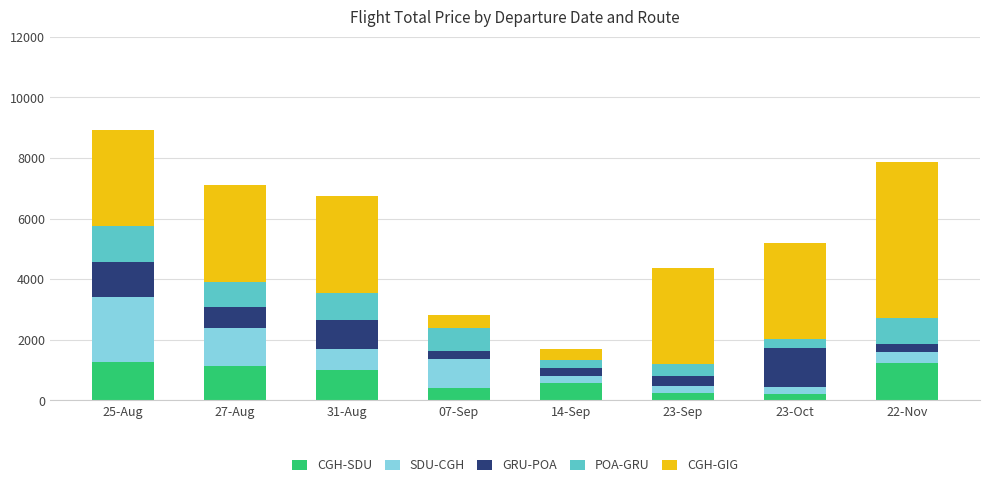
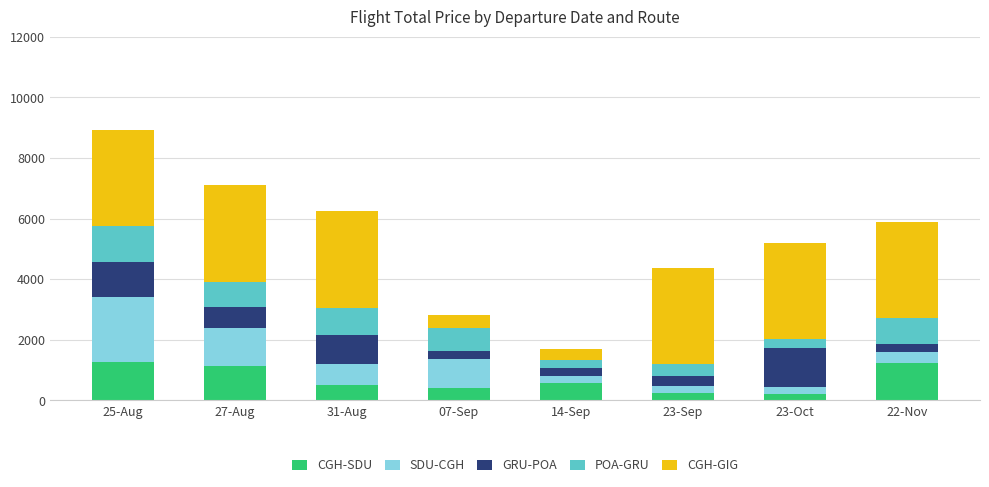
  {
    "CGH-SDU": {
      "25-Aug": 1300,
      "27-Aug": 1100,
-     "31-Aug": 1000,
+     "31-Aug": 500,
      "07-Sep": 400,
      "14-Sep": 600,
      "23-Sep": 200,
      "23-Oct": 200,
      "22-Nov": 1200
    },
    "GRU-POA": {
      "25-Aug": 1200,
      "27-Aug": 700,
      "31-Aug": 1000,
      "07-Sep": 200,
      "14-Sep": 200,
      "23-Sep": 300,
      "23-Oct": 1300,
      "22-Nov": 300
    },
    "CGH-GIG": {
      "25-Aug": 3200,
      "27-Aug": 3200,
      "31-Aug": 3200,
      "07-Sep": 400,
      "14-Sep": 400,
      "23-Sep": 3200,
      "23-Oct": 3200,
-     "22-Nov": 5200
+     "22-Nov": 3200
    }
  }
